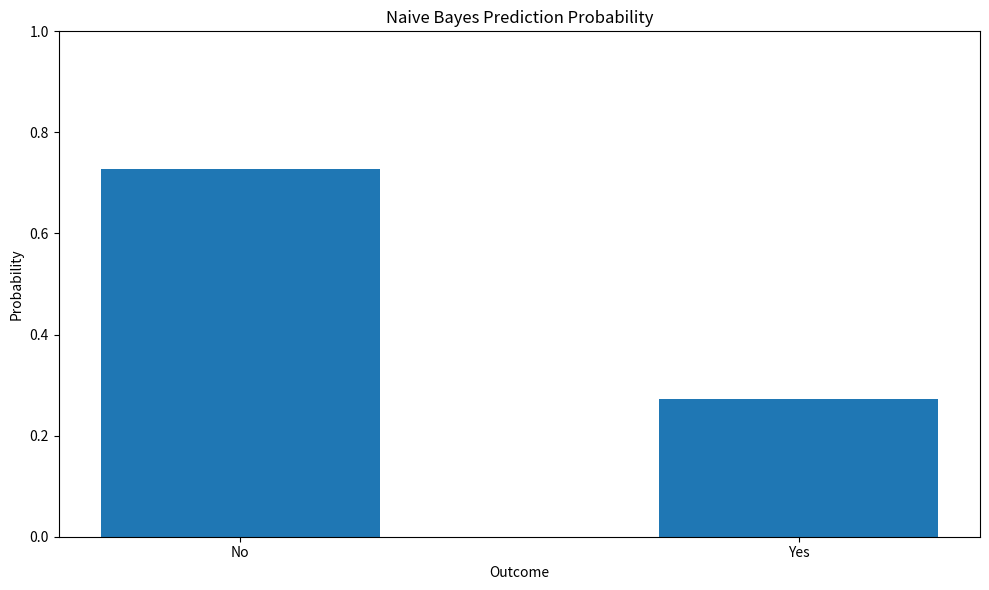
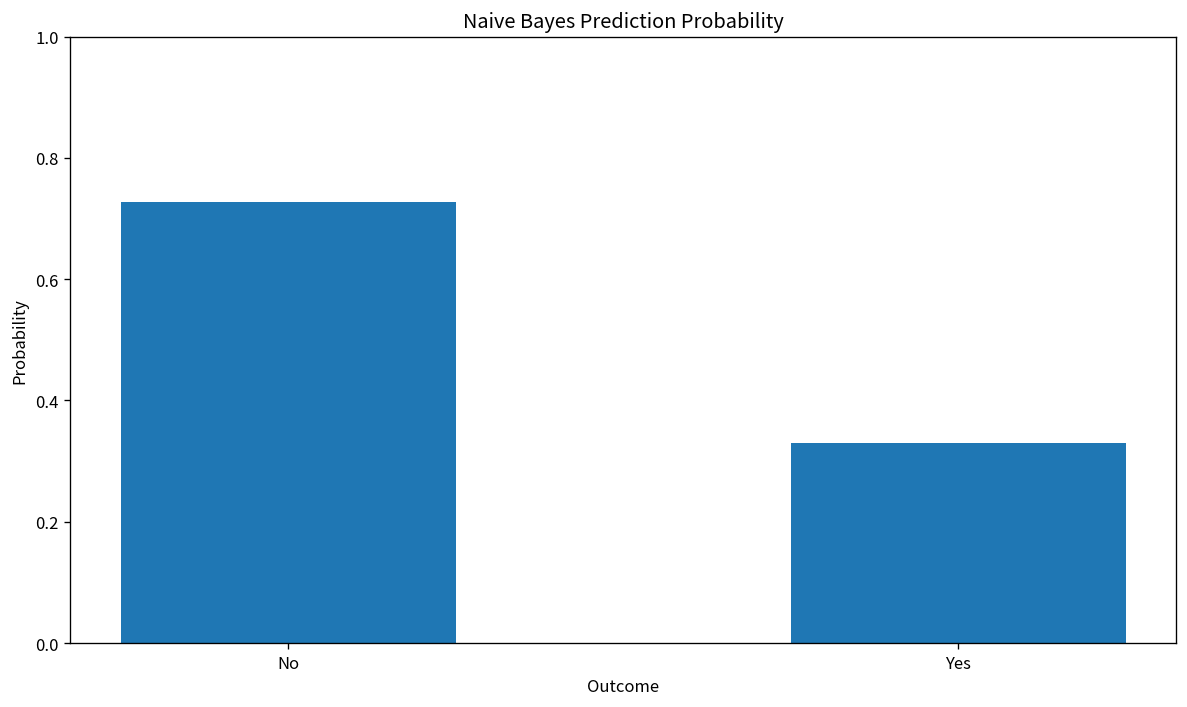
  {
    "No": 0.73,
-   "Yes": 0.27
+   "Yes": 0.33
  }
